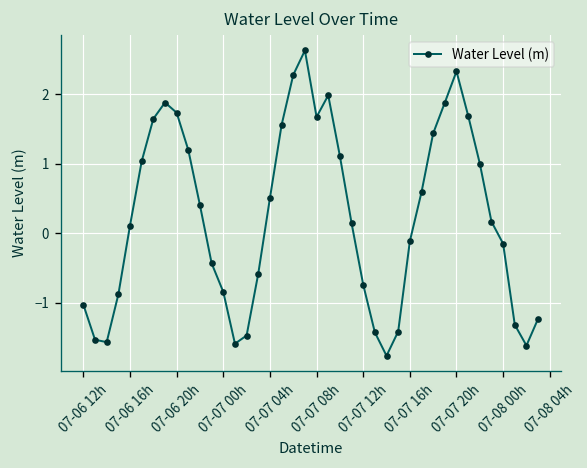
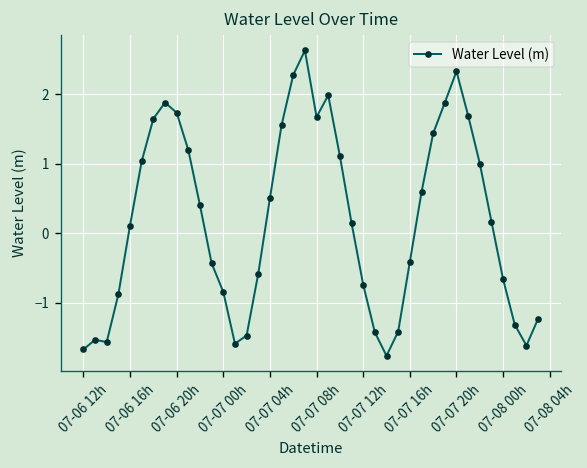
  {
-   "07-06 12h": -1.0,
+   "07-06 12h": -1.7,
    "07-06 16h": 0.1,
    "07-06 20h": 1.7,
    "07-07 00h": -0.8,
    "07-07 04h": 0.5,
    "07-07 08h": 1.7,
    "07-07 12h": -0.7,
-   "07-07 16h": -0.1,
+   "07-07 16h": -0.4,
    "07-07 20h": 2.3,
-   "07-08 00h": -0.1
+   "07-08 00h": -0.7
  }
